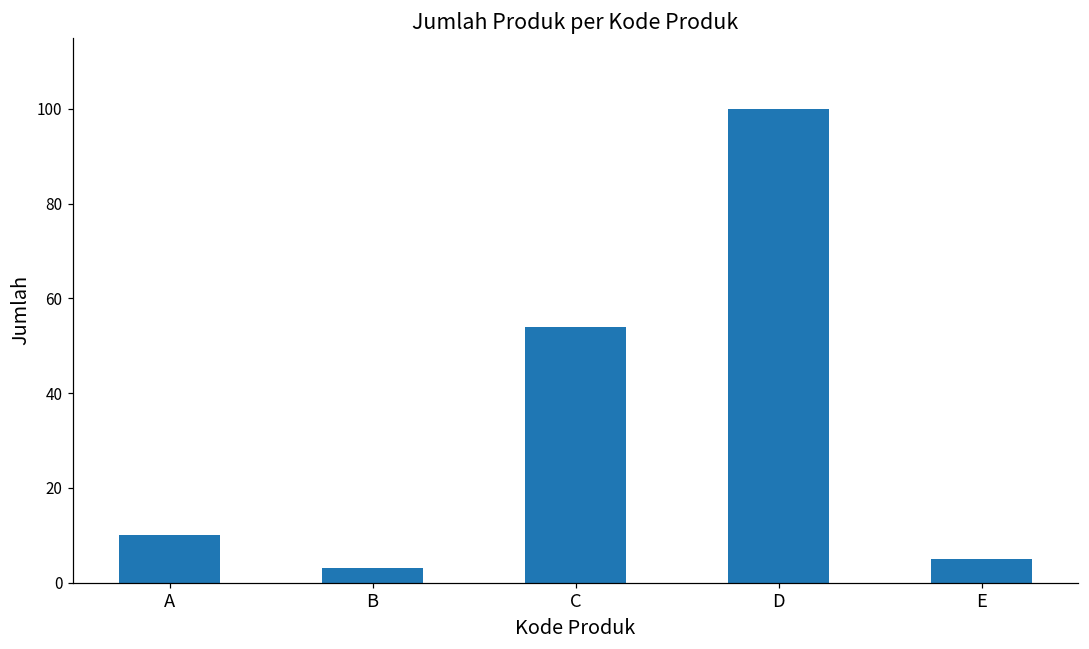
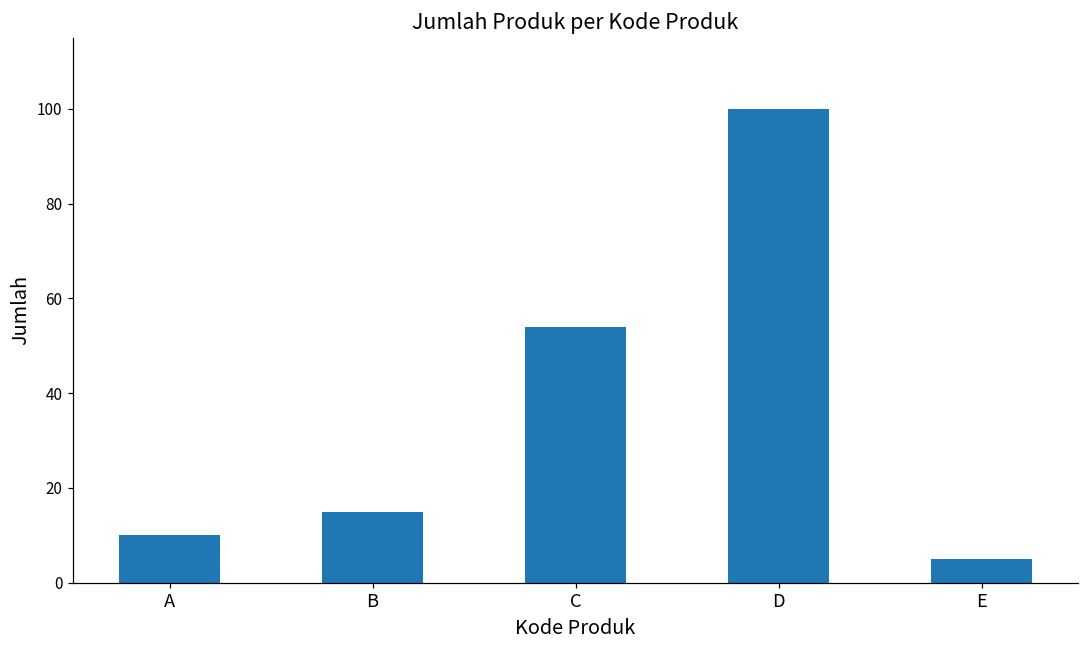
  {
    "A": 10,
-   "B": 3,
+   "B": 15,
    "C": 54,
    "D": 100,
    "E": 5
  }
